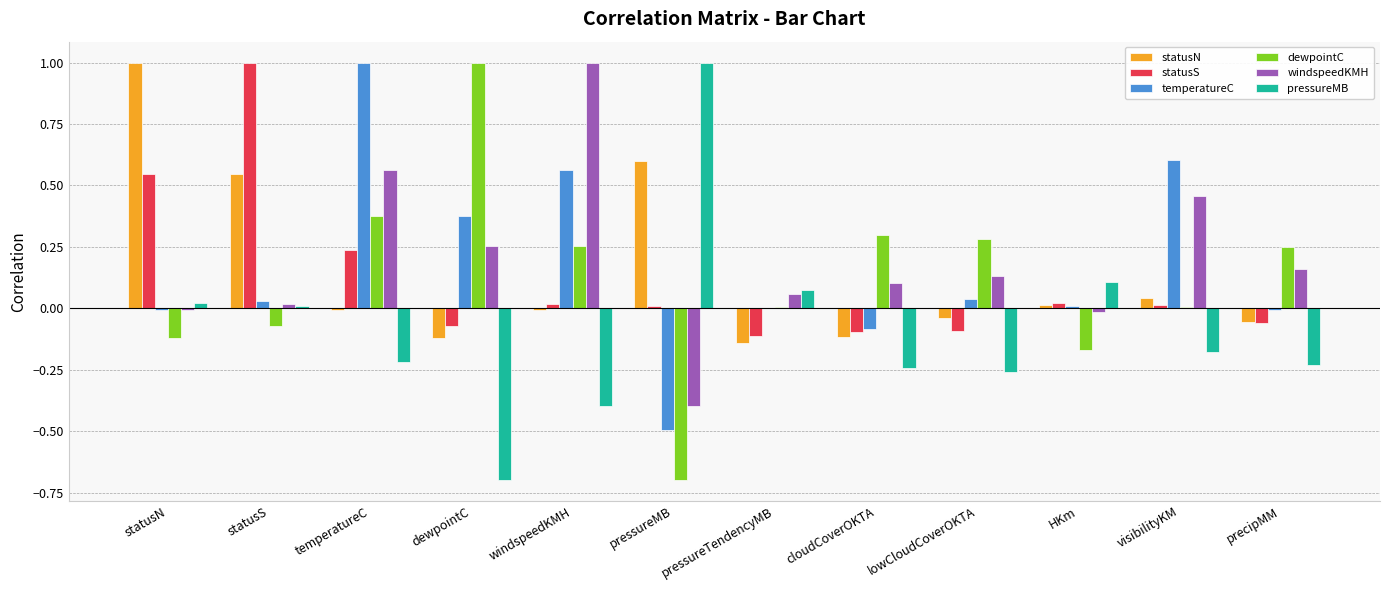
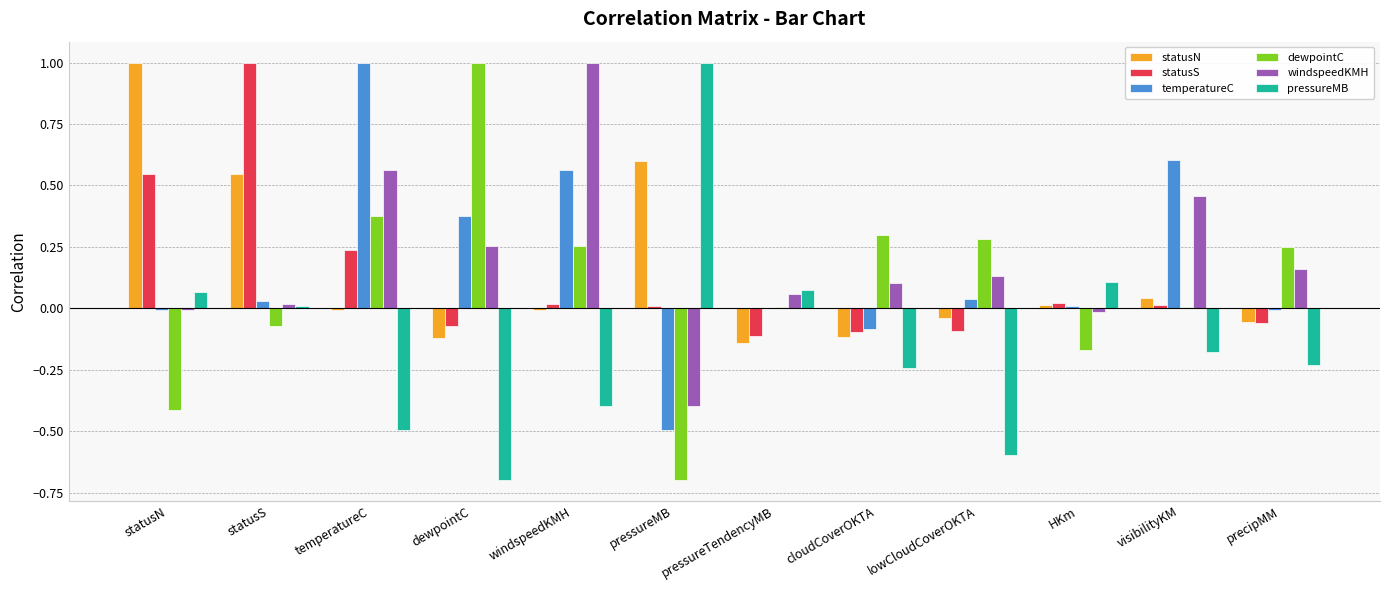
  {
    "statusN": {
      "statusN": 1.00,
      "statusS": 0.54,
      "dewpointC": -0.12,
      "pressureMB": 0.60,
      "pressureTendencyMB": -0.14,
      "cloudCoverOKTA": -0.12,
      "lowCloudCoverOKTA": -0.04,
      "HKm": 0.02,
      "visibilityKM": 0.04,
      "precipMM": -0.06
    },
    "statusS": {
      "statusN": 0.54,
      "statusS": 1.00,
      "temperatureC": 0.24,
      "dewpointC": -0.07,
      "windspeedKMH": 0.02,
      "pressureTendencyMB": -0.11,
      "cloudCoverOKTA": -0.10,
      "lowCloudCoverOKTA": -0.09,
      "HKm": 0.02,
      "visibilityKM": 0.01,
      "precipMM": -0.06
    },
    "temperatureC": {
      "statusS": 0.03,
      "temperatureC": 1.00,
      "dewpointC": 0.37,
      "windspeedKMH": 0.56,
      "pressureMB": -0.50,
      "cloudCoverOKTA": -0.08,
      "lowCloudCoverOKTA": 0.04,
      "visibilityKM": 0.60
    },
    "dewpointC": {
-     "statusN": -0.12,
+     "statusN": -0.41,
      "statusS": -0.07,
      "temperatureC": 0.37,
      "dewpointC": 1.00,
      "windspeedKMH": 0.25,
      "pressureMB": -0.70,
      "cloudCoverOKTA": 0.30,
      "lowCloudCoverOKTA": 0.28,
      "HKm": -0.17,
      "precipMM": 0.25
    },
    "windspeedKMH": {
      "statusS": 0.02,
      "temperatureC": 0.56,
      "dewpointC": 0.25,
      "windspeedKMH": 1.00,
      "pressureMB": -0.40,
      "pressureTendencyMB": 0.06,
      "cloudCoverOKTA": 0.10,
      "lowCloudCoverOKTA": 0.13,
      "HKm": -0.01,
      "visibilityKM": 0.46,
      "precipMM": 0.16
    },
    "pressureMB": {
-     "statusN": 0.02,
-     "temperatureC": -0.22,
+     "statusN": 0.07,
+     "temperatureC": -0.50,
      "dewpointC": -0.70,
      "windspeedKMH": -0.40,
      "pressureMB": 1.00,
      "pressureTendencyMB": 0.07,
      "cloudCoverOKTA": -0.24,
-     "lowCloudCoverOKTA": -0.26,
+     "lowCloudCoverOKTA": -0.60,
      "HKm": 0.11,
      "visibilityKM": -0.18,
      "precipMM": -0.23
    }
  }
